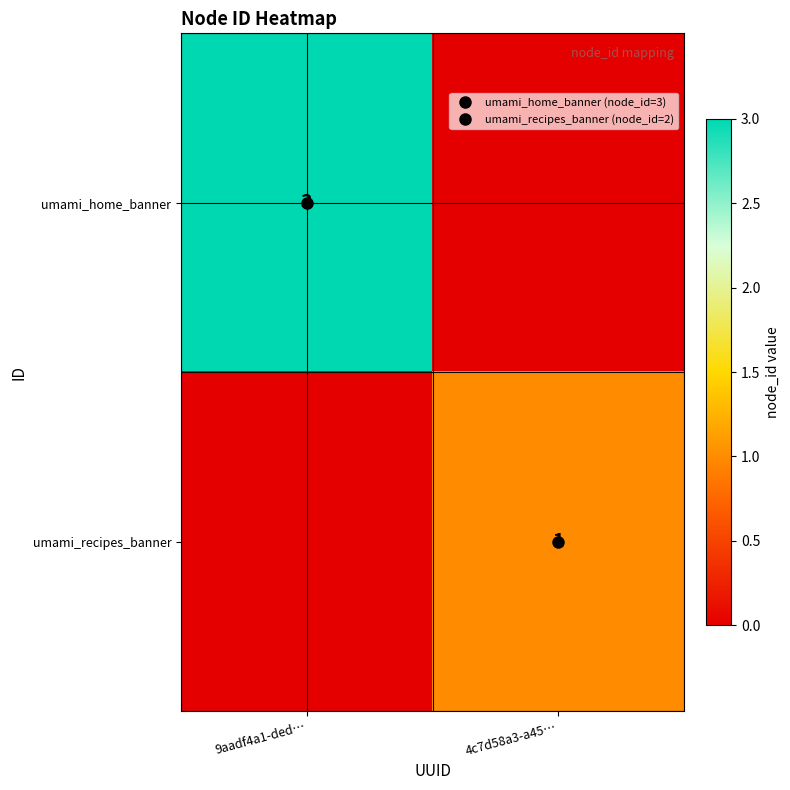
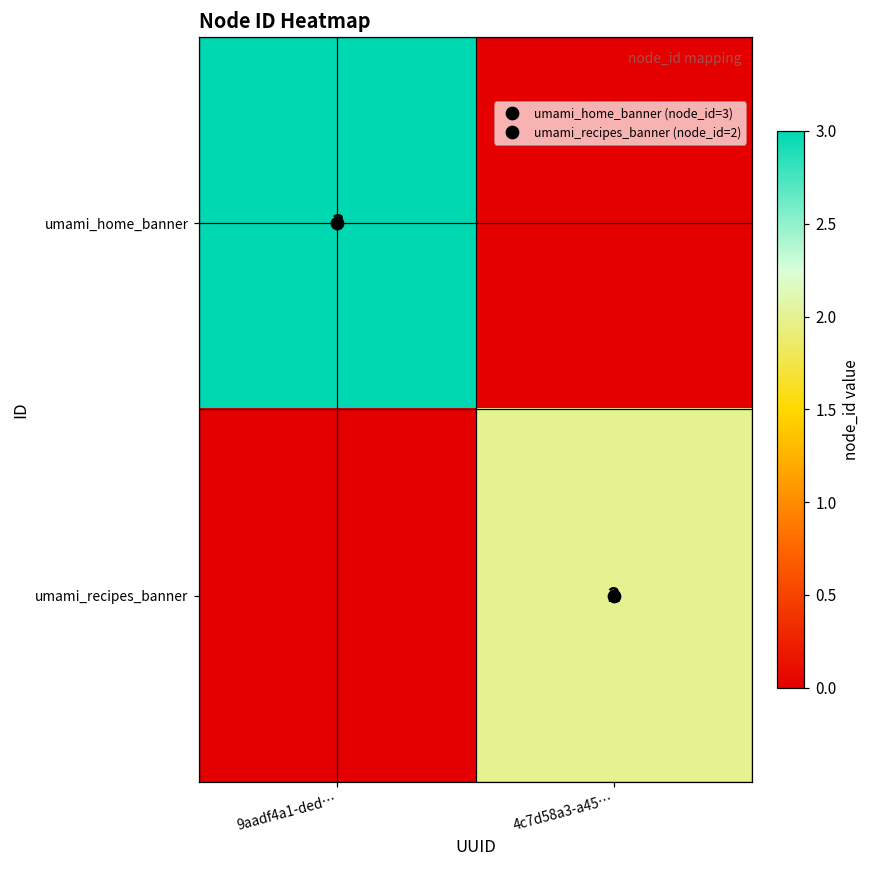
  {
    "umami_recipes_banner": {
-     "4c7d58a3-a45…": 1
+     "4c7d58a3-a45…": 2
    }
  }
